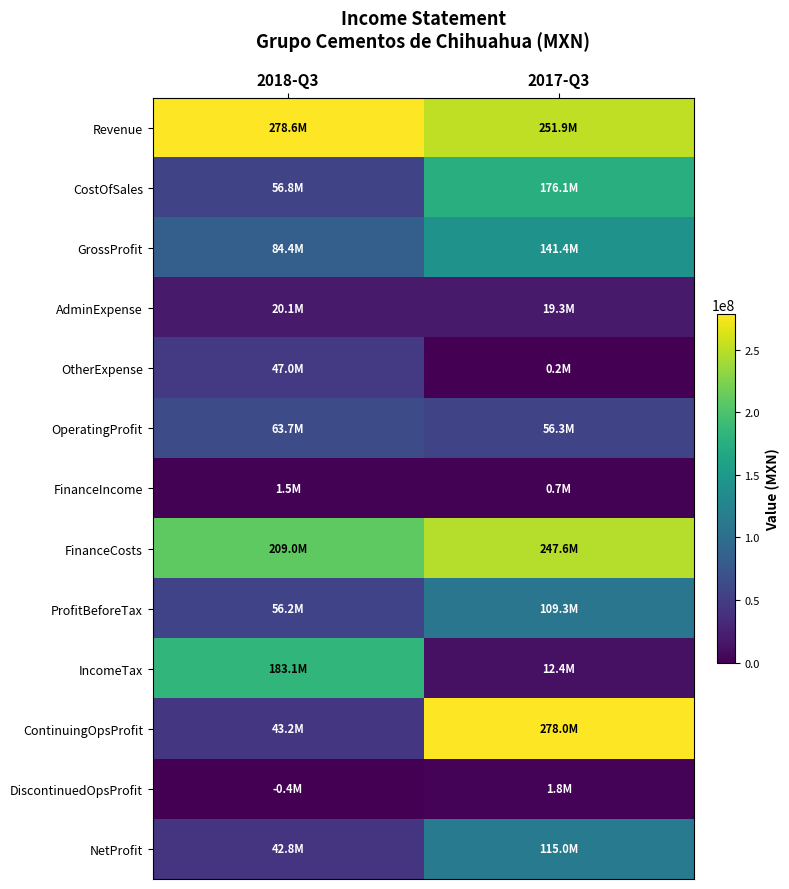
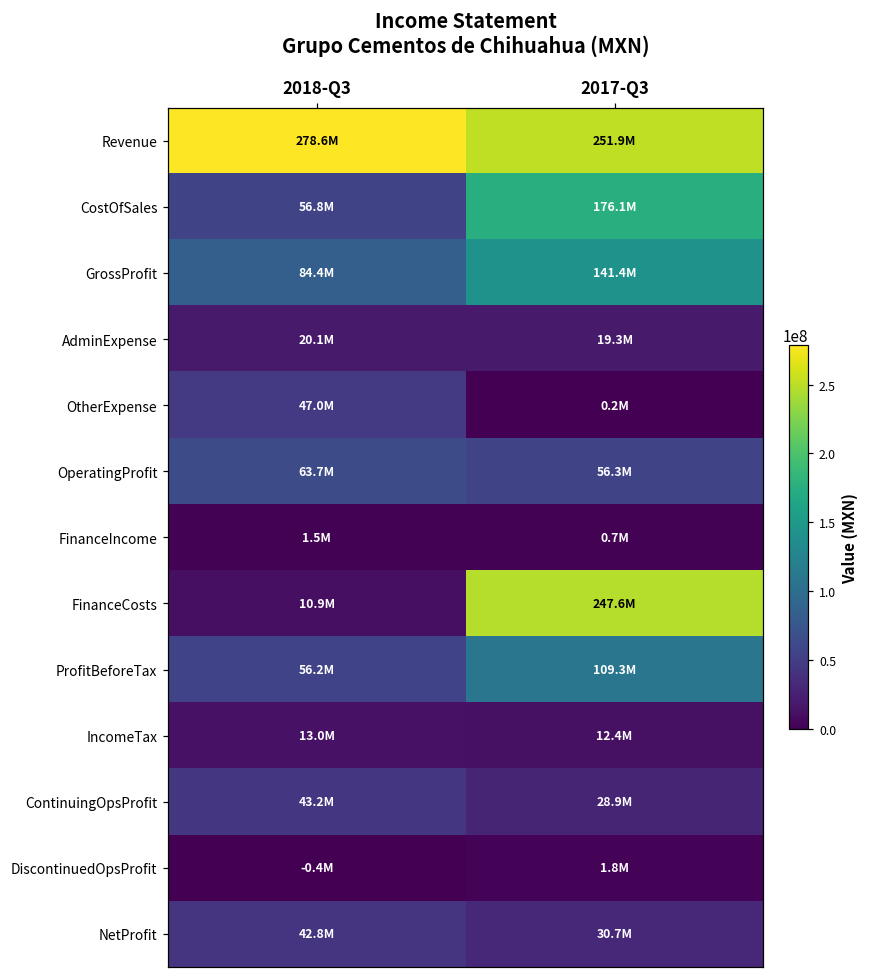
  {
    "Revenue": {
      "2018-Q3": "278.6M",
      "2017-Q3": "251.9M"
    },
    "CostOfSales": {
      "2018-Q3": "56.8M",
      "2017-Q3": "176.1M"
    },
    "GrossProfit": {
      "2018-Q3": "84.4M",
      "2017-Q3": "141.4M"
    },
    "AdminExpense": {
      "2018-Q3": "20.1M",
      "2017-Q3": "19.3M"
    },
    "OtherExpense": {
      "2018-Q3": "47.0M",
      "2017-Q3": "0.2M"
    },
    "OperatingProfit": {
      "2018-Q3": "63.7M",
      "2017-Q3": "56.3M"
    },
    "FinanceIncome": {
      "2018-Q3": "1.5M",
      "2017-Q3": "0.7M"
    },
    "FinanceCosts": {
-     "2018-Q3": "209.0M",
+     "2018-Q3": "10.9M",
      "2017-Q3": "247.6M"
    },
    "ProfitBeforeTax": {
      "2018-Q3": "56.2M",
      "2017-Q3": "109.3M"
    },
    "IncomeTax": {
-     "2018-Q3": "183.1M",
+     "2018-Q3": "13.0M",
      "2017-Q3": "12.4M"
    },
    "ContinuingOpsProfit": {
      "2018-Q3": "43.2M",
-     "2017-Q3": "278.0M"
+     "2017-Q3": "28.9M"
    },
    "DiscontinuedOpsProfit": {
      "2018-Q3": "-0.4M",
      "2017-Q3": "1.8M"
    },
    "NetProfit": {
      "2018-Q3": "42.8M",
-     "2017-Q3": "115.0M"
+     "2017-Q3": "30.7M"
    }
  }
